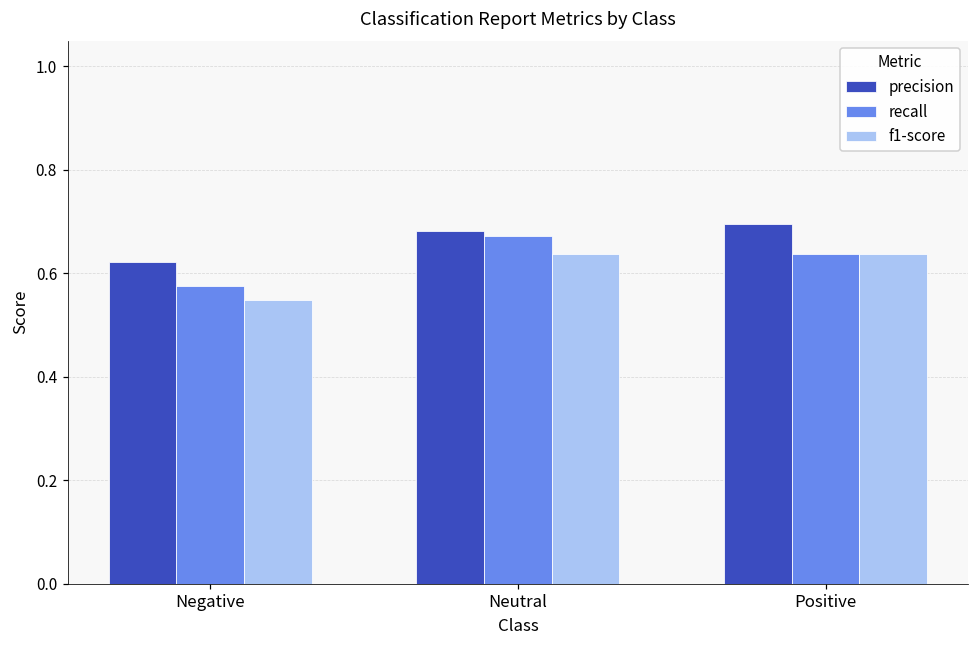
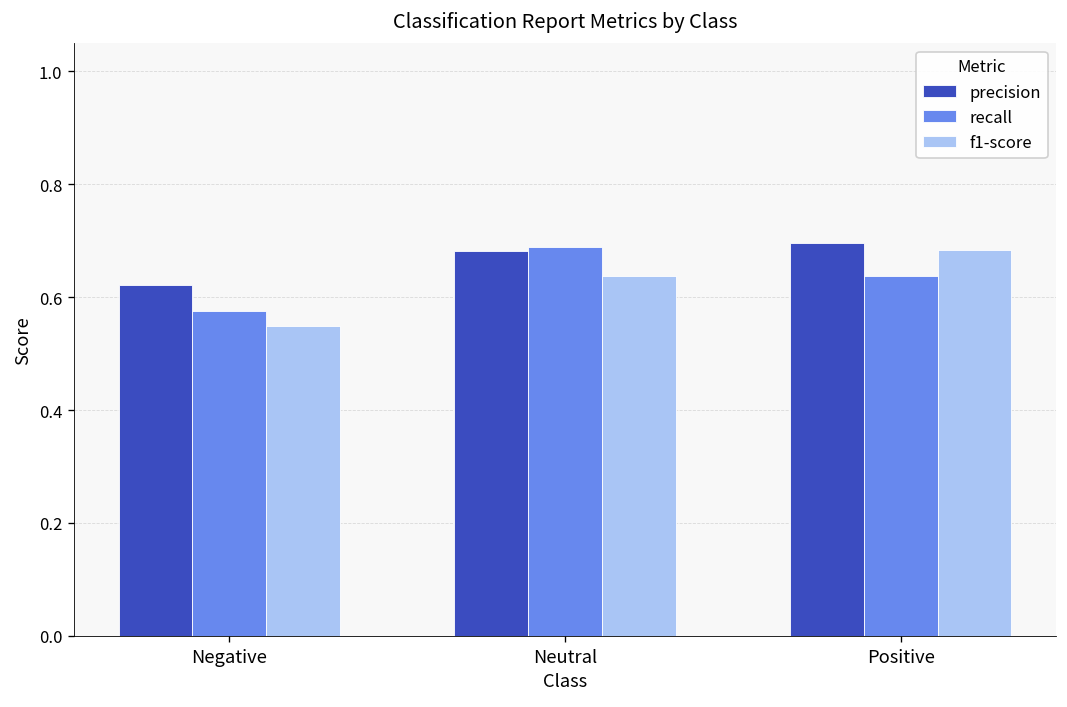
  {
    "precision": {
      "Negative": 0.62,
      "Neutral": 0.68,
      "Positive": 0.70
    },
    "recall": {
      "Negative": 0.58,
-     "Neutral": 0.67,
+     "Neutral": 0.69,
      "Positive": 0.64
    },
    "f1-score": {
      "Negative": 0.55,
      "Neutral": 0.64,
-     "Positive": 0.64
+     "Positive": 0.68
    }
  }
